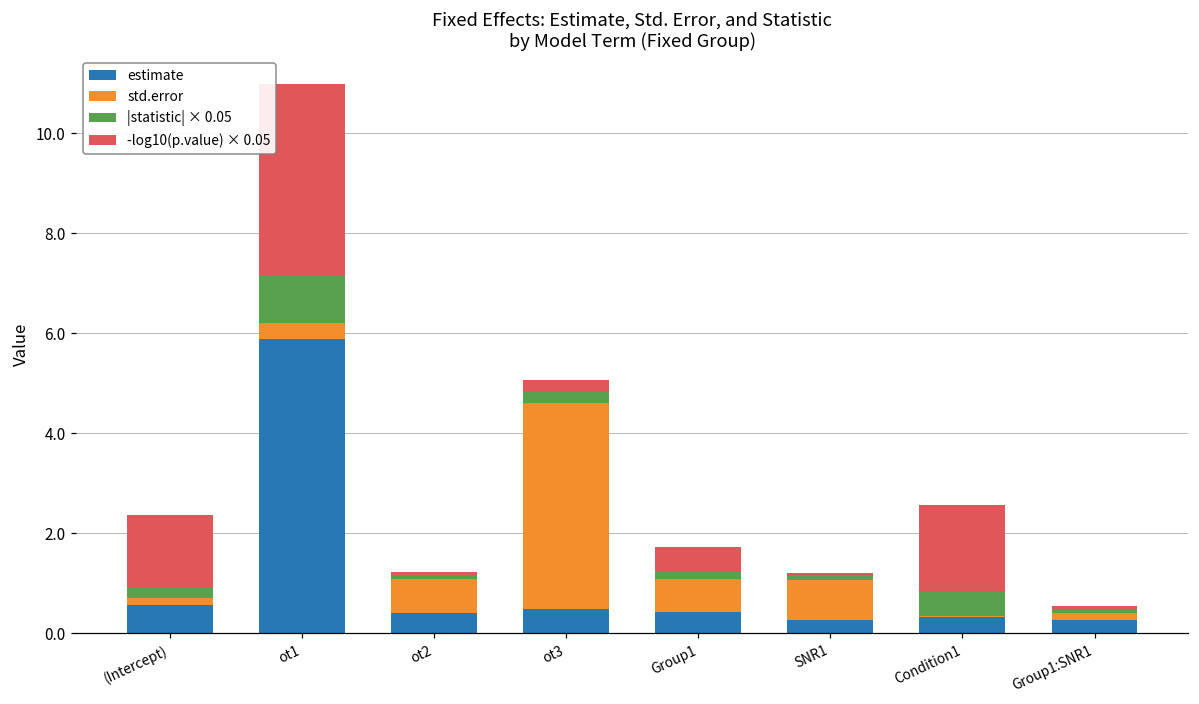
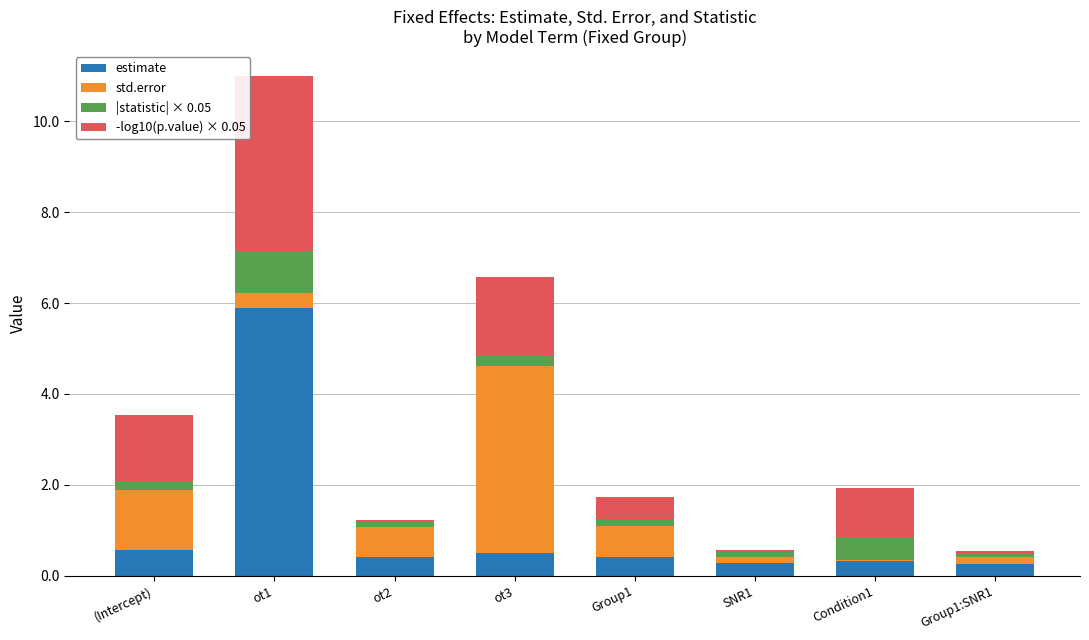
  {
    "estimate": {
      "(Intercept)": 0.6,
      "ot1": 5.9,
      "ot2": 0.4,
      "ot3": 0.5,
      "Group1": 0.4,
      "SNR1": 0.3,
      "Condition1": 0.3,
      "Group1:SNR1": 0.3
    },
    "std.error": {
-     "(Intercept)": 0.1,
+     "(Intercept)": 1.3,
      "ot1": 0.3,
      "ot2": 0.7,
      "ot3": 4.1,
      "Group1": 0.7,
-     "SNR1": 0.8,
+     "SNR1": 0.1,
      "Group1:SNR1": 0.1
    },
    "|statistic| × 0.05": {
      "(Intercept)": 0.2,
      "ot1": 0.9,
      "ot2": 0.1,
      "ot3": 0.2,
      "Group1": 0.1,
      "SNR1": 0.1,
      "Condition1": 0.5,
      "Group1:SNR1": 0.1
    },
    "-log10(p.value) × 0.05": {
      "(Intercept)": 1.4,
      "ot1": 3.9,
      "ot2": 0.1,
-     "ot3": 0.2,
+     "ot3": 1.7,
      "Group1": 0.5,
      "SNR1": 0.1,
-     "Condition1": 1.7
+     "Condition1": 1.1
    }
  }
